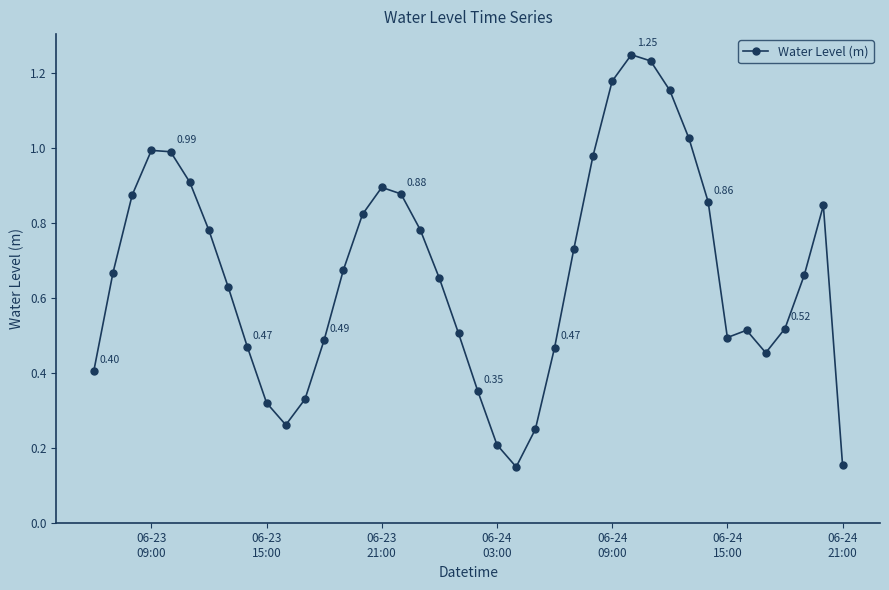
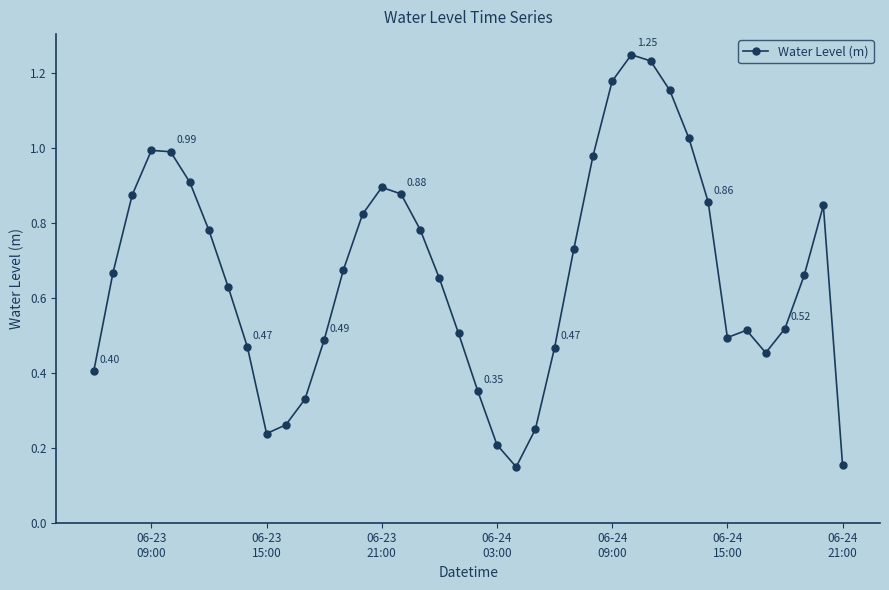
  {
-   "06-23 15:00": 0.32,
+   "06-23 15:00": 0.24,
    "06-23 21:00": 0.90,
    "06-24 03:00": 0.21,
    "06-24 09:00": 1.18,
    "06-24 15:00": 0.49,
    "06-24 21:00": 0.15
  }
